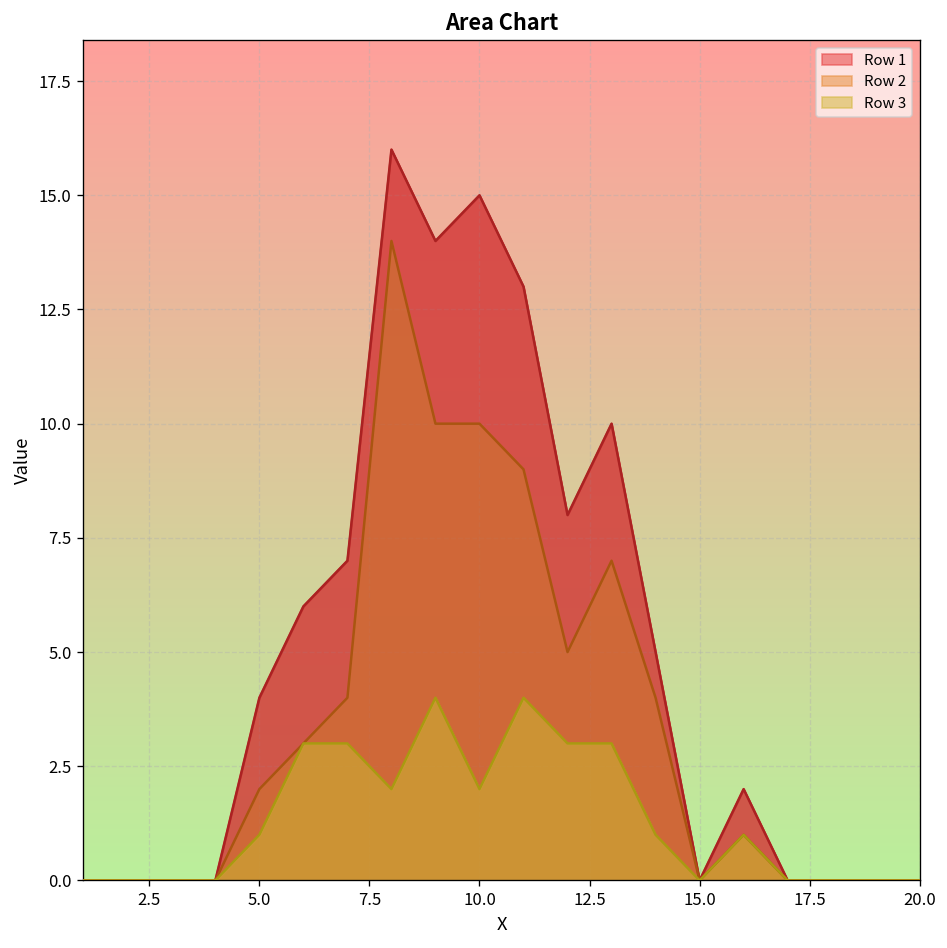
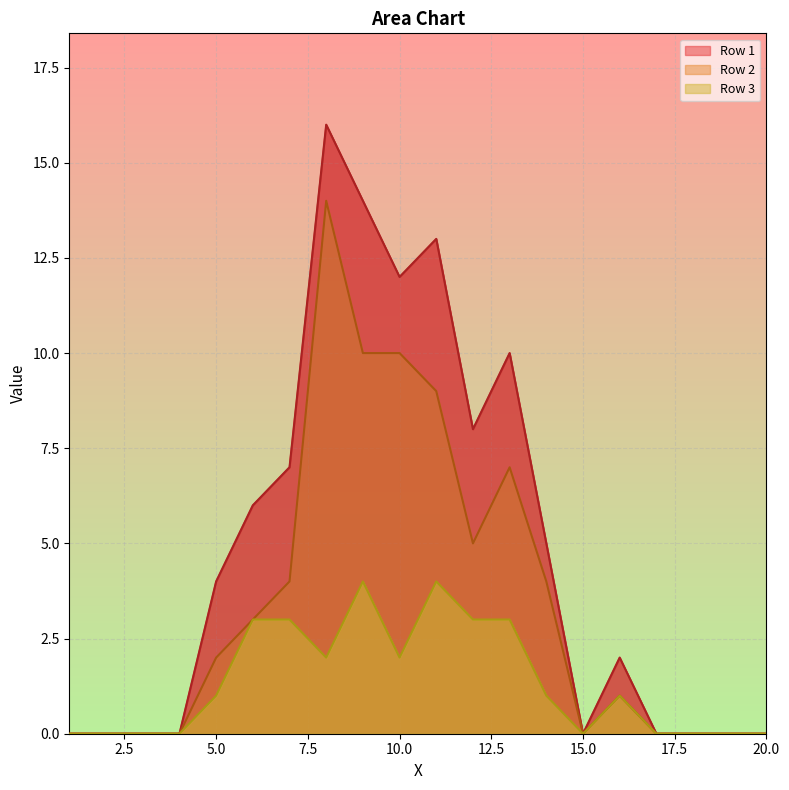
  {
    "Row 1": {
      "5.0": 4,
-     "10.0": 15
+     "10.0": 12
    }
  }
